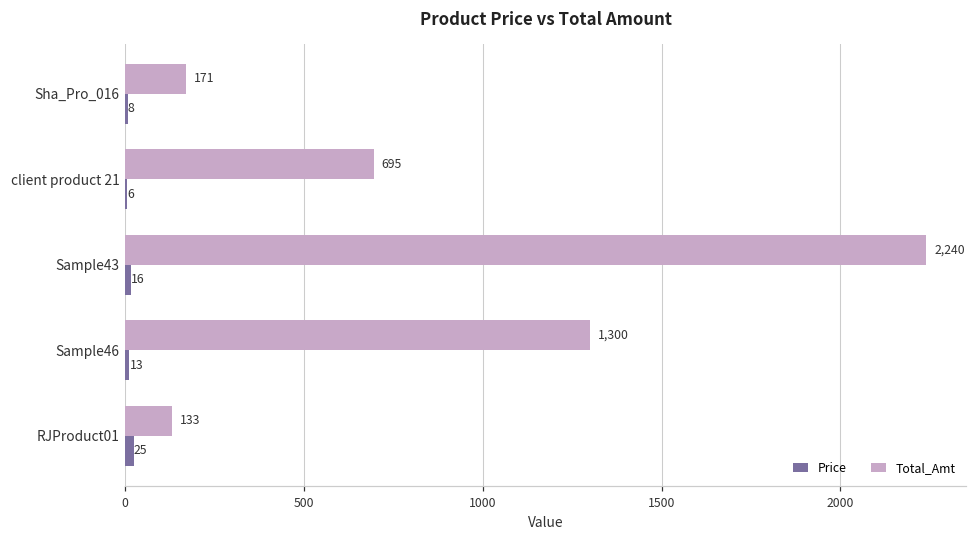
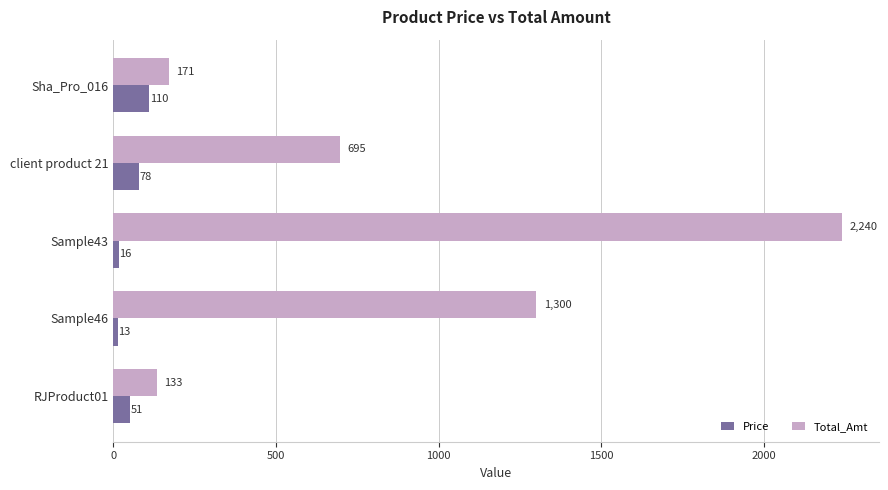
  {
    "Price": {
-     "Sha_Pro_016": "8",
-     "client product 21": "6",
+     "Sha_Pro_016": "110",
+     "client product 21": "78",
      "Sample43": "16",
      "Sample46": "13",
-     "RJProduct01": "25"
+     "RJProduct01": "51"
    },
    "Total_Amt": {
      "Sha_Pro_016": "171",
      "client product 21": "695",
      "Sample43": "2,240",
      "Sample46": "1,300",
      "RJProduct01": "133"
    }
  }
